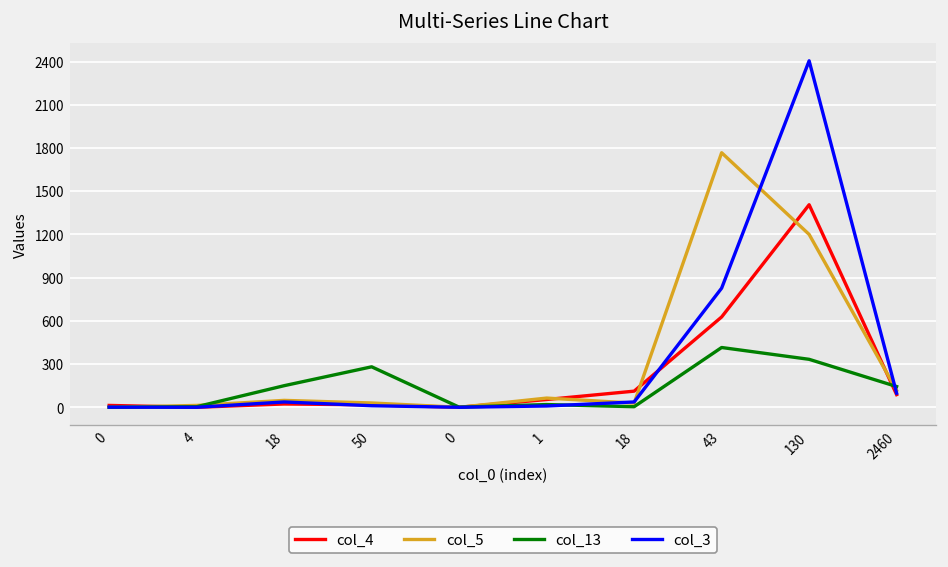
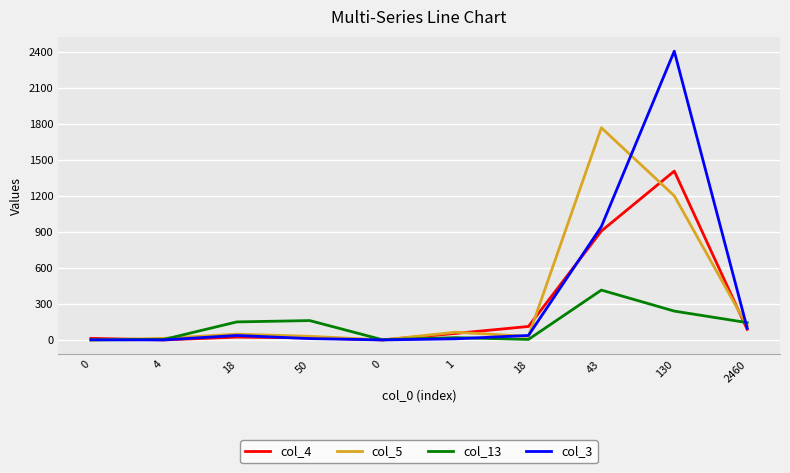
  {
    "col_4": {
-     "43": 630,
+     "43": 910,
      "130": 1410
    },
    "col_5": {
      "43": 1770,
      "130": 1200
    },
    "col_13": {
-     "50": 280,
+     "50": 160,
      "43": 420,
-     "130": 330,
+     "130": 240,
      "2460": 140
    },
    "col_3": {
-     "43": 830,
+     "43": 940,
      "130": 2410
    }
  }
